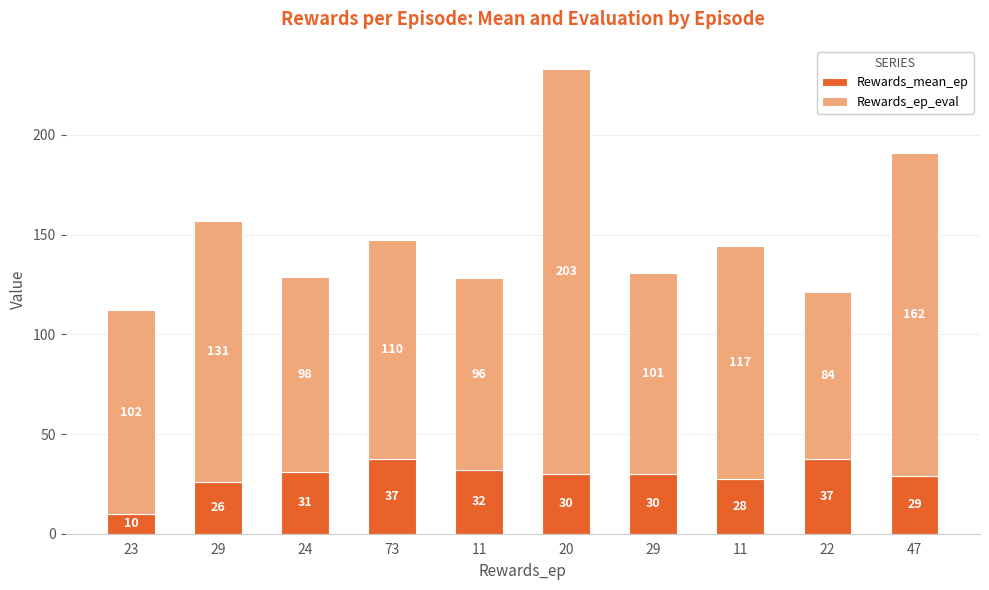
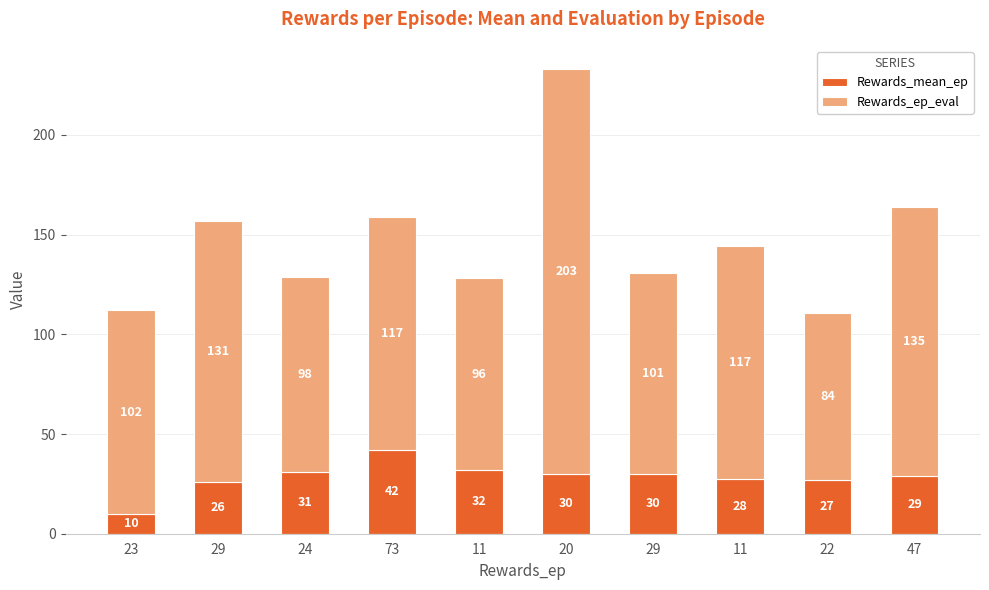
  {
    "Rewards_mean_ep": {
      "23": 10,
      "24": 31,
-     "73": 37,
+     "73": 42,
      "20": 30,
-     "22": 37,
+     "22": 27,
      "47": 29
    },
    "Rewards_ep_eval": {
      "23": 102,
      "24": 98,
-     "73": 110,
+     "73": 117,
      "20": 203,
      "22": 84,
-     "47": 162
+     "47": 135
    }
  }
